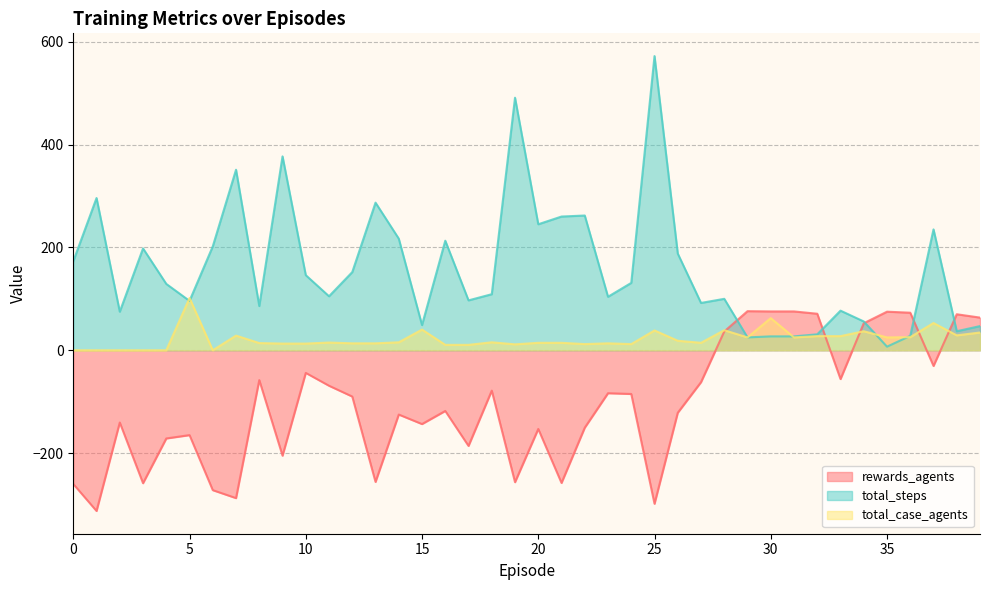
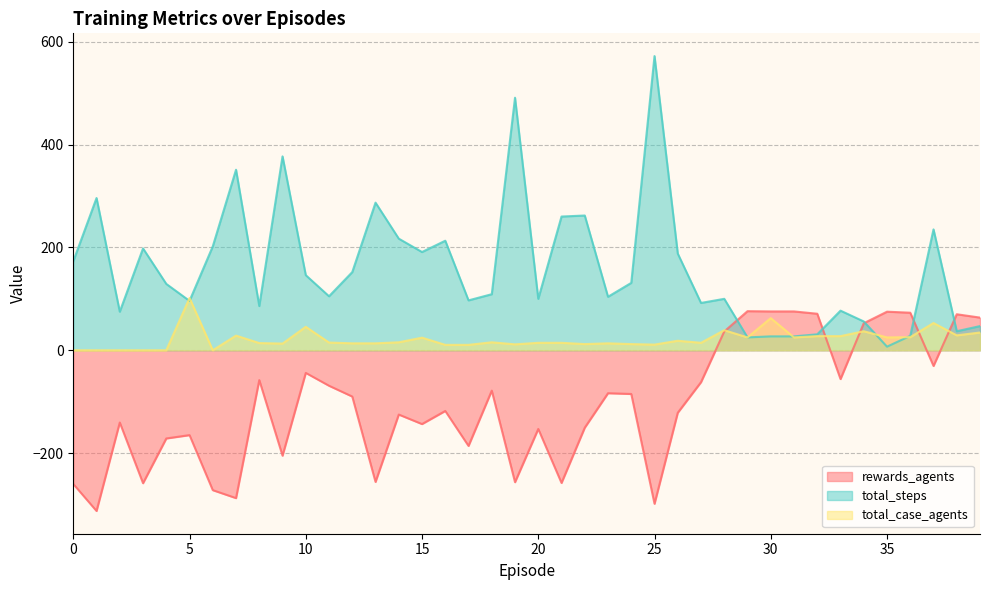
  {
    "total_steps": {
      "0": 170,
      "5": 100,
      "10": 150,
-     "15": 50,
-     "20": 250,
+     "15": 190,
+     "20": 100,
      "25": 570,
      "30": 30,
      "35": 10
    },
    "total_case_agents": {
      "5": 100,
-     "10": 10,
-     "15": 40,
+     "10": 50,
+     "15": 20,
      "20": 10,
-     "25": 40,
+     "25": 10,
      "30": 60,
      "35": 30
    }
  }
